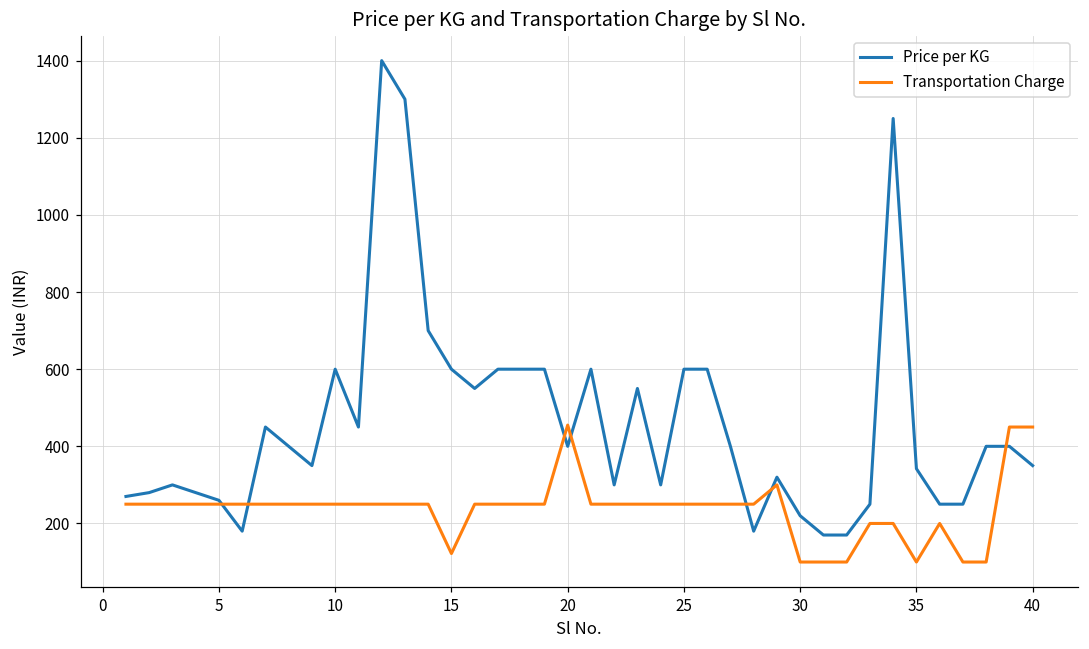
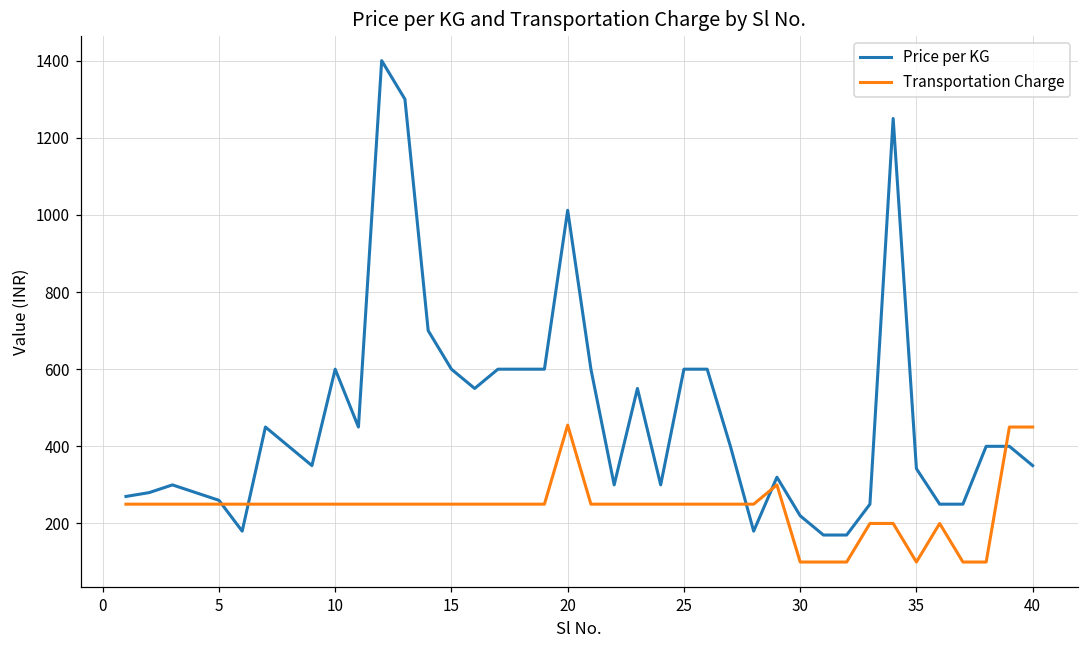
  {
    "Price per KG": {
      "5": 260,
      "10": 600,
      "15": 600,
-     "20": 400,
+     "20": 1010,
      "25": 600,
      "30": 220,
      "35": 340,
      "40": 350
    },
    "Transportation Charge": {
      "5": 250,
      "10": 250,
-     "15": 120,
+     "15": 250,
      "20": 460,
      "25": 250,
      "30": 100,
      "35": 100,
      "40": 450
    }
  }
